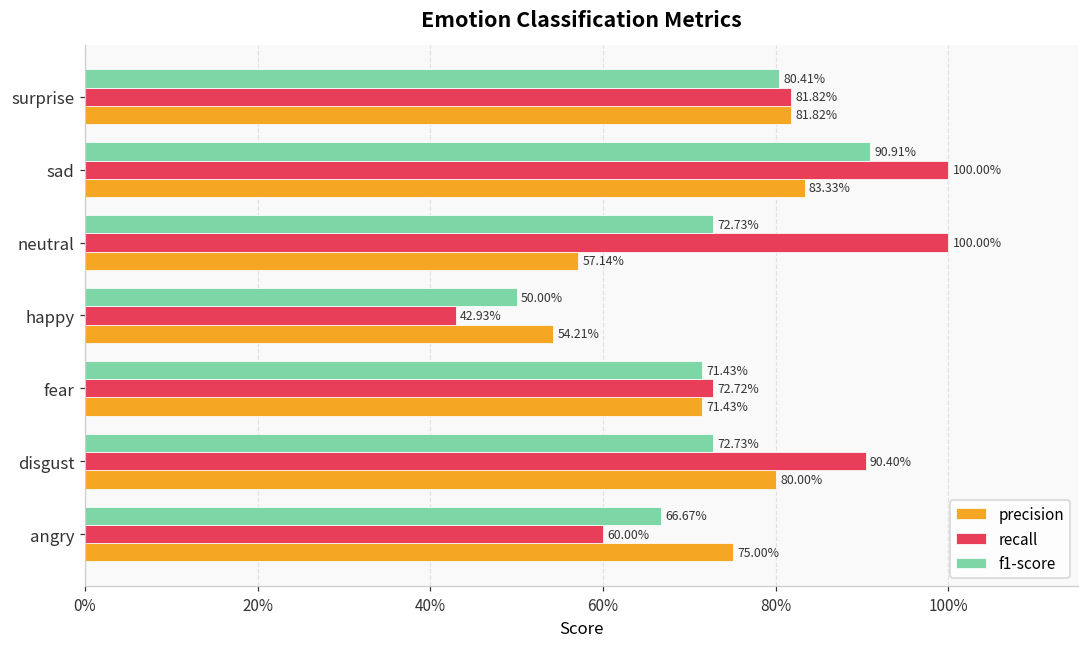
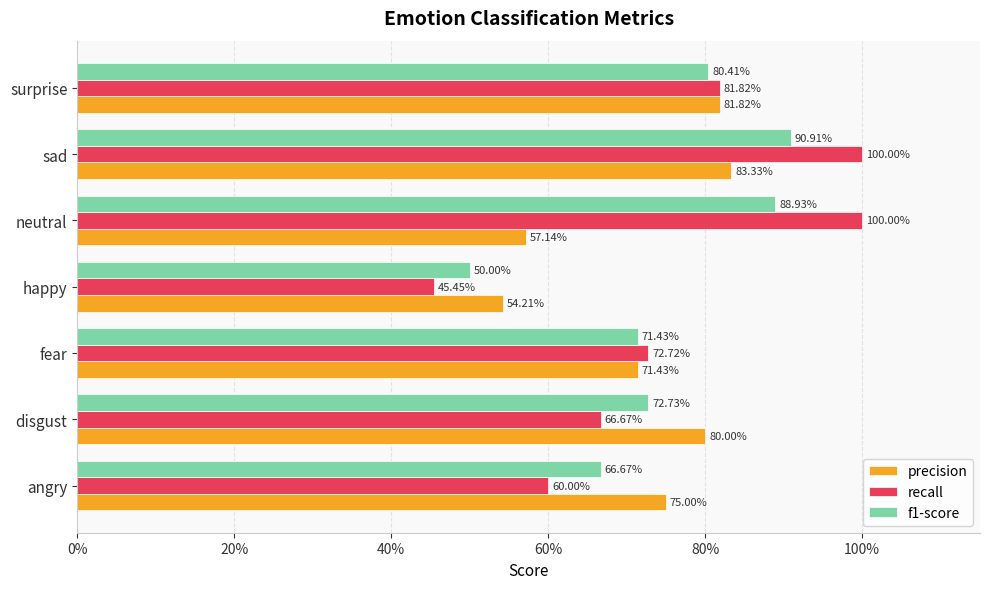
  {
    "precision": {
      "surprise": "81.82%",
      "sad": "83.33%",
      "neutral": "57.14%",
      "happy": "54.21%",
      "fear": "71.43%",
      "disgust": "80.00%",
      "angry": "75.00%"
    },
    "recall": {
      "surprise": "81.82%",
      "sad": "100.00%",
      "neutral": "100.00%",
-     "happy": "42.93%",
+     "happy": "45.45%",
      "fear": "72.72%",
-     "disgust": "90.40%",
+     "disgust": "66.67%",
      "angry": "60.00%"
    },
    "f1-score": {
      "surprise": "80.41%",
      "sad": "90.91%",
-     "neutral": "72.73%",
+     "neutral": "88.93%",
      "happy": "50.00%",
      "fear": "71.43%",
      "disgust": "72.73%",
      "angry": "66.67%"
    }
  }
